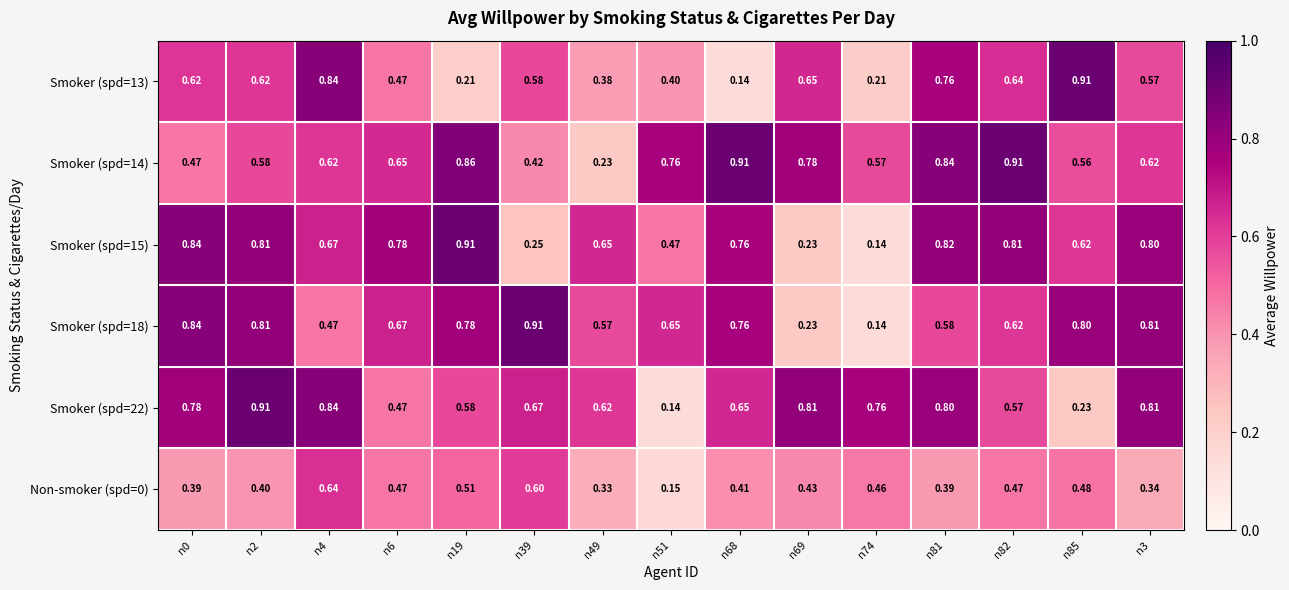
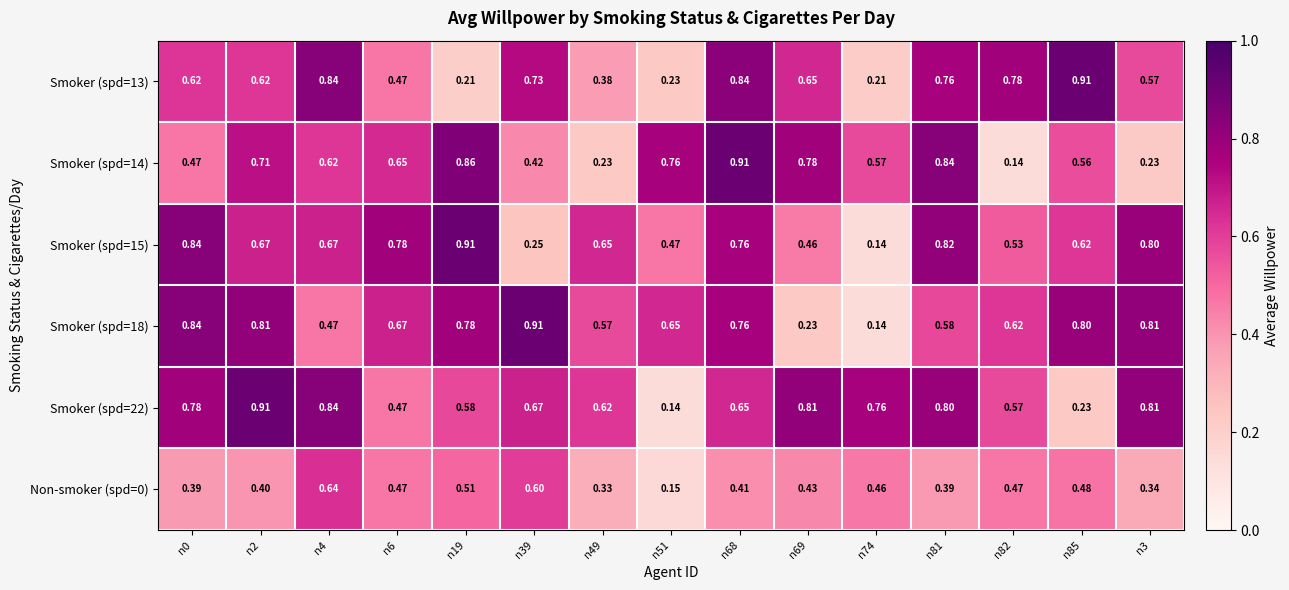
  {
    "Smoker (spd=13)": {
      "n0": 0.62,
      "n2": 0.62,
      "n4": 0.84,
      "n6": 0.47,
      "n19": 0.21,
-     "n39": 0.58,
+     "n39": 0.73,
      "n49": 0.38,
-     "n51": 0.40,
-     "n68": 0.14,
+     "n51": 0.23,
+     "n68": 0.84,
      "n69": 0.65,
      "n74": 0.21,
      "n81": 0.76,
-     "n82": 0.64,
+     "n82": 0.78,
      "n85": 0.91,
      "n3": 0.57
    },
    "Smoker (spd=14)": {
      "n0": 0.47,
-     "n2": 0.58,
+     "n2": 0.71,
      "n4": 0.62,
      "n6": 0.65,
      "n19": 0.86,
      "n39": 0.42,
      "n49": 0.23,
      "n51": 0.76,
      "n68": 0.91,
      "n69": 0.78,
      "n74": 0.57,
      "n81": 0.84,
-     "n82": 0.91,
+     "n82": 0.14,
      "n85": 0.56,
-     "n3": 0.62
+     "n3": 0.23
    },
    "Smoker (spd=15)": {
      "n0": 0.84,
-     "n2": 0.81,
+     "n2": 0.67,
      "n4": 0.67,
      "n6": 0.78,
      "n19": 0.91,
      "n39": 0.25,
      "n49": 0.65,
      "n51": 0.47,
      "n68": 0.76,
-     "n69": 0.23,
+     "n69": 0.46,
      "n74": 0.14,
      "n81": 0.82,
-     "n82": 0.81,
+     "n82": 0.53,
      "n85": 0.62,
      "n3": 0.80
    },
    "Smoker (spd=18)": {
      "n0": 0.84,
      "n2": 0.81,
      "n4": 0.47,
      "n6": 0.67,
      "n19": 0.78,
      "n39": 0.91,
      "n49": 0.57,
      "n51": 0.65,
      "n68": 0.76,
      "n69": 0.23,
      "n74": 0.14,
      "n81": 0.58,
      "n82": 0.62,
      "n85": 0.80,
      "n3": 0.81
    },
    "Smoker (spd=22)": {
      "n0": 0.78,
      "n2": 0.91,
      "n4": 0.84,
      "n6": 0.47,
      "n19": 0.58,
      "n39": 0.67,
      "n49": 0.62,
      "n51": 0.14,
      "n68": 0.65,
      "n69": 0.81,
      "n74": 0.76,
      "n81": 0.80,
      "n82": 0.57,
      "n85": 0.23,
      "n3": 0.81
    },
    "Non-smoker (spd=0)": {
      "n0": 0.39,
      "n2": 0.40,
      "n4": 0.64,
      "n6": 0.47,
      "n19": 0.51,
      "n39": 0.60,
      "n49": 0.33,
      "n51": 0.15,
      "n68": 0.41,
      "n69": 0.43,
      "n74": 0.46,
      "n81": 0.39,
      "n82": 0.47,
      "n85": 0.48,
      "n3": 0.34
    }
  }
